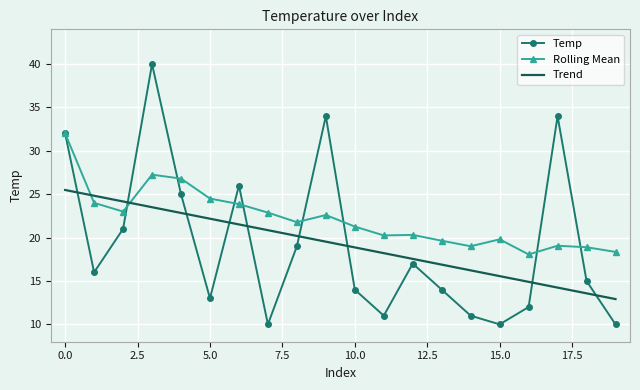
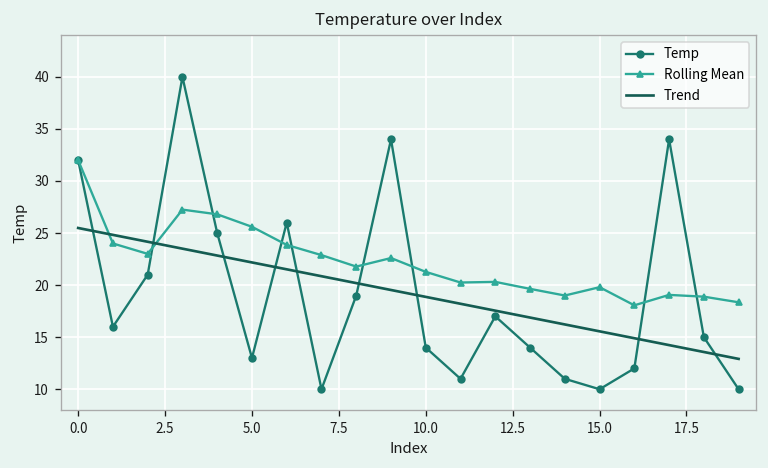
  {
    "Rolling Mean": {
-     "5.0": 25,
+     "5.0": 26,
      "10.0": 21,
      "15.0": 20
    }
  }
